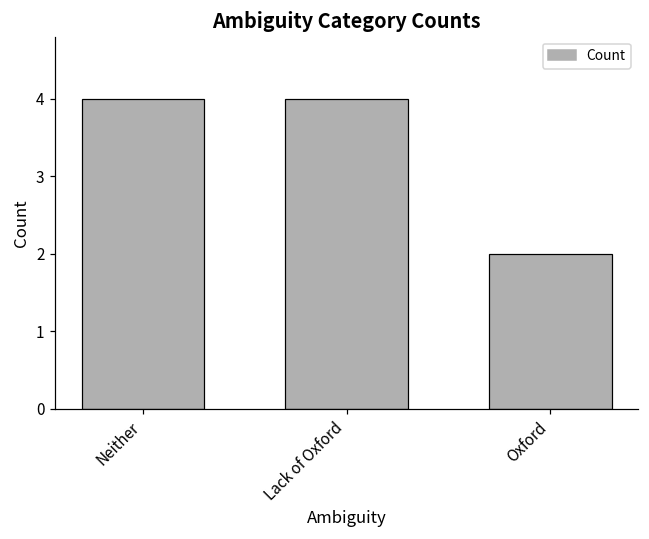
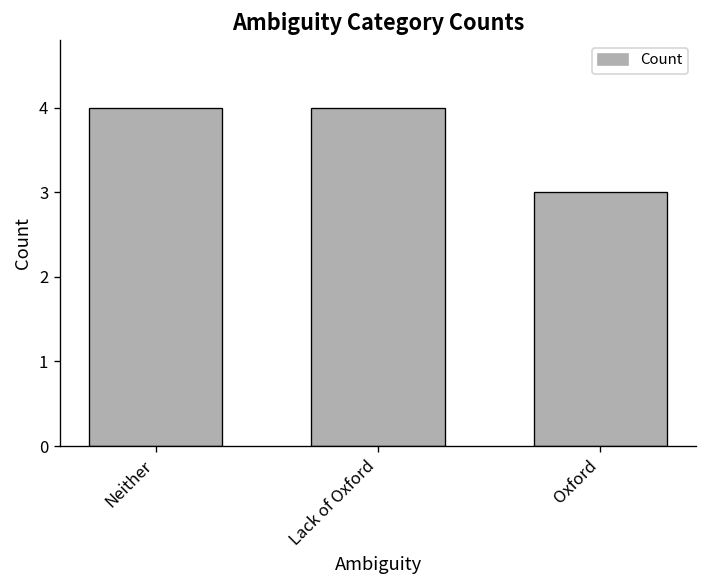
  {
    "Neither": 4,
    "Lack of Oxford": 4,
-   "Oxford": 2
+   "Oxford": 3
  }
